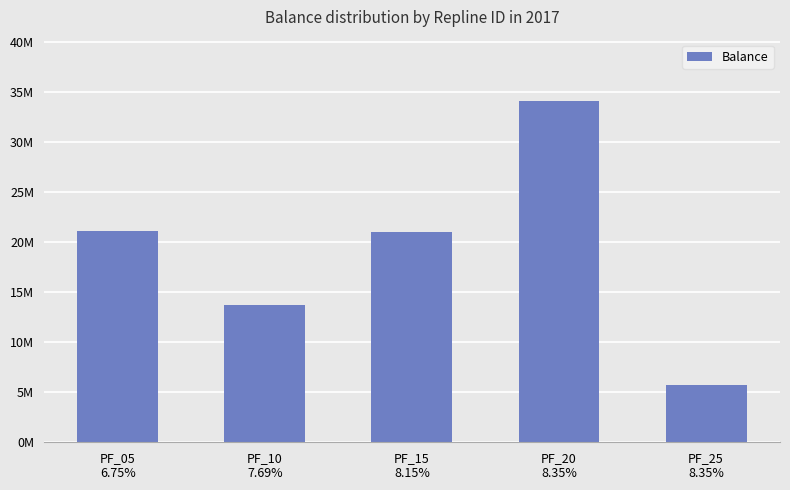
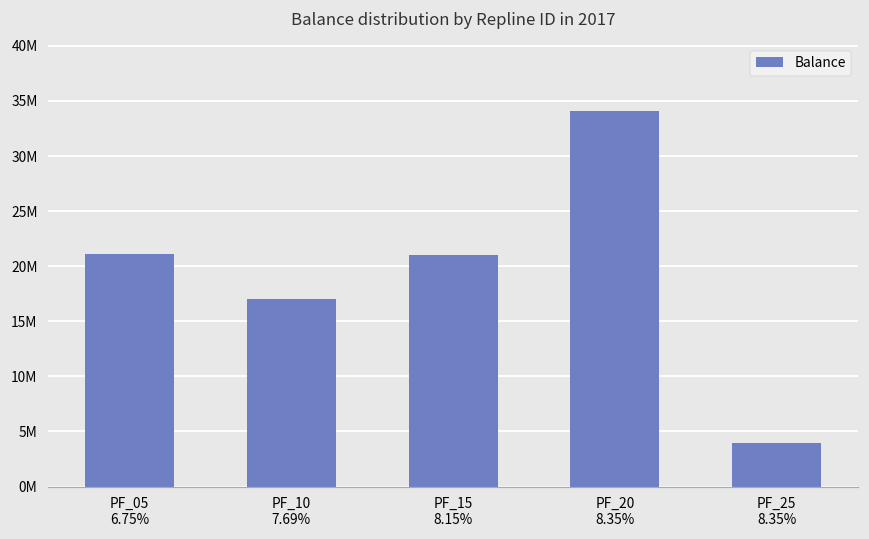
  {
    "PF_05 6.75%": 21100000,
-   "PF_10 7.69%": 13700000,
+   "PF_10 7.69%": 17000000,
    "PF_15 8.15%": 21000000,
    "PF_20 8.35%": 34100000,
-   "PF_25 8.35%": 5700000
+   "PF_25 8.35%": 3900000
  }
